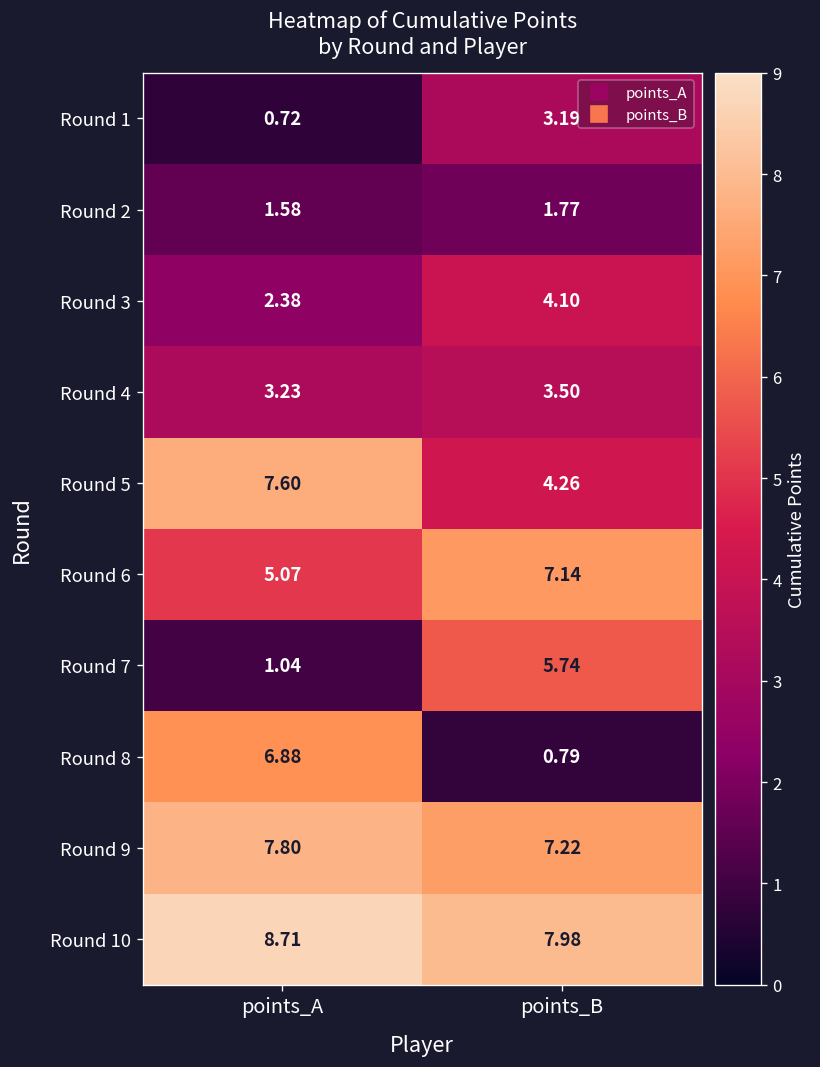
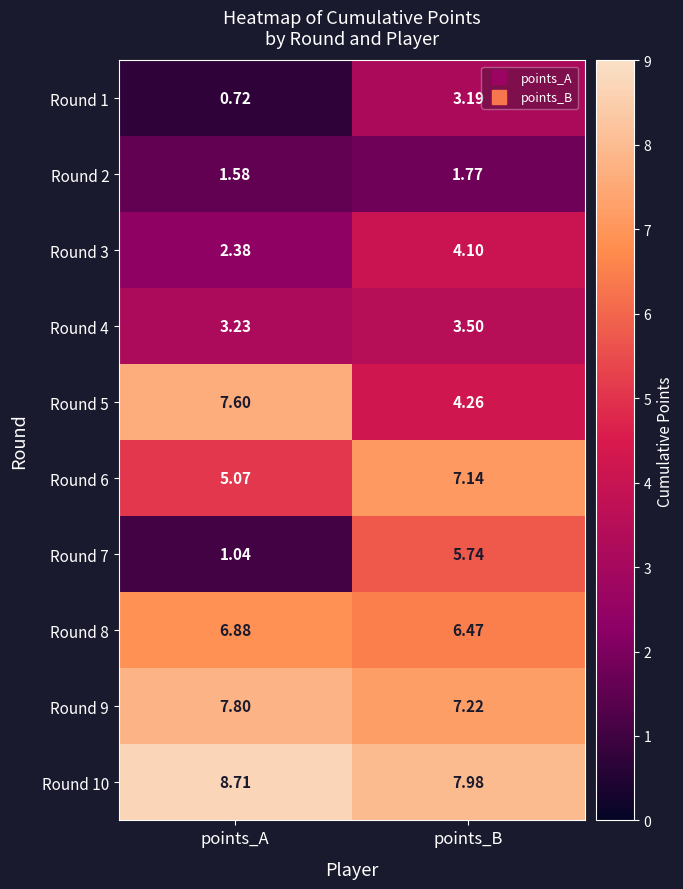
  {
    "Round 1": {
      "points_A": 0.72
    },
    "Round 2": {
      "points_A": 1.58,
      "points_B": 1.77
    },
    "Round 3": {
      "points_A": 2.38,
      "points_B": 4.10
    },
    "Round 4": {
      "points_A": 3.23,
      "points_B": 3.50
    },
    "Round 5": {
      "points_A": 7.60,
      "points_B": 4.26
    },
    "Round 6": {
      "points_A": 5.07,
      "points_B": 7.14
    },
    "Round 7": {
      "points_A": 1.04,
      "points_B": 5.74
    },
    "Round 8": {
      "points_A": 6.88,
-     "points_B": 0.79
+     "points_B": 6.47
    },
    "Round 9": {
      "points_A": 7.80,
      "points_B": 7.22
    },
    "Round 10": {
      "points_A": 8.71,
      "points_B": 7.98
    }
  }
